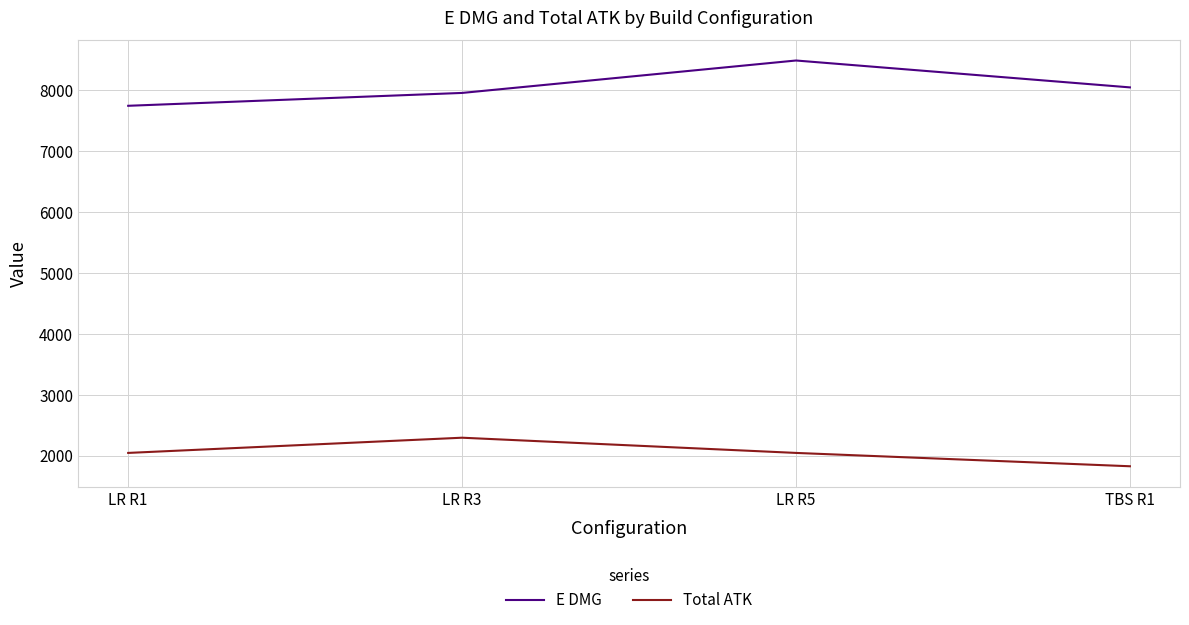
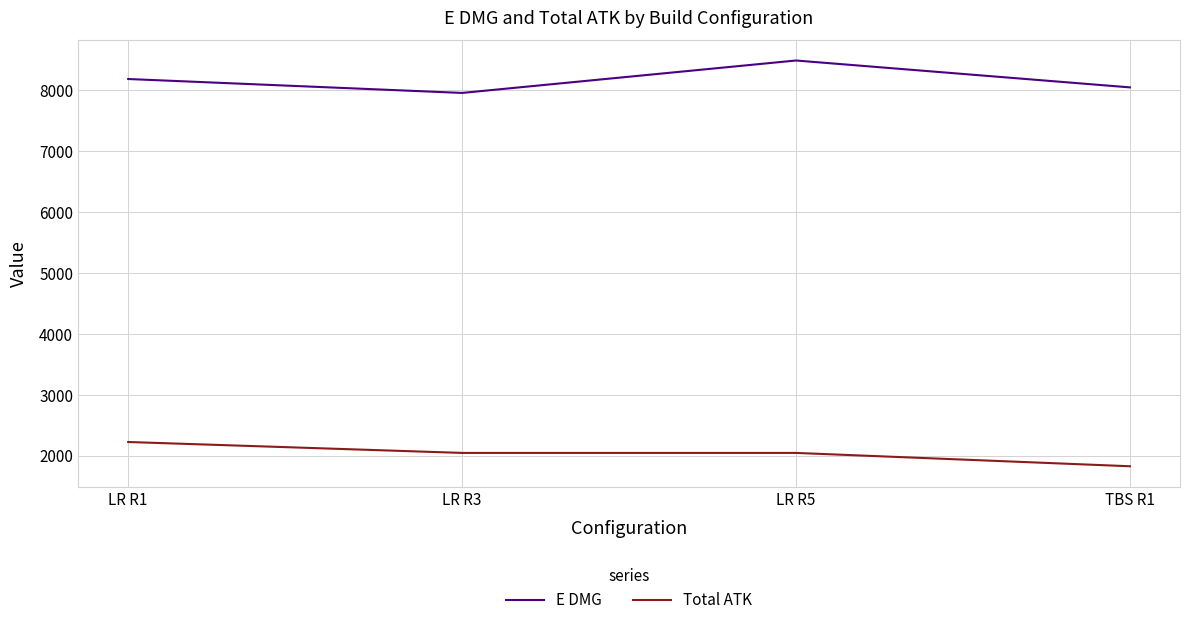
  {
    "E DMG": {
-     "LR R1": 7700,
+     "LR R1": 8200,
      "LR R3": 8000,
      "LR R5": 8500,
      "TBS R1": 8000
    },
    "Total ATK": {
-     "LR R1": 2000,
-     "LR R3": 2300,
+     "LR R1": 2200,
+     "LR R3": 2000,
      "LR R5": 2000,
      "TBS R1": 1800
    }
  }
